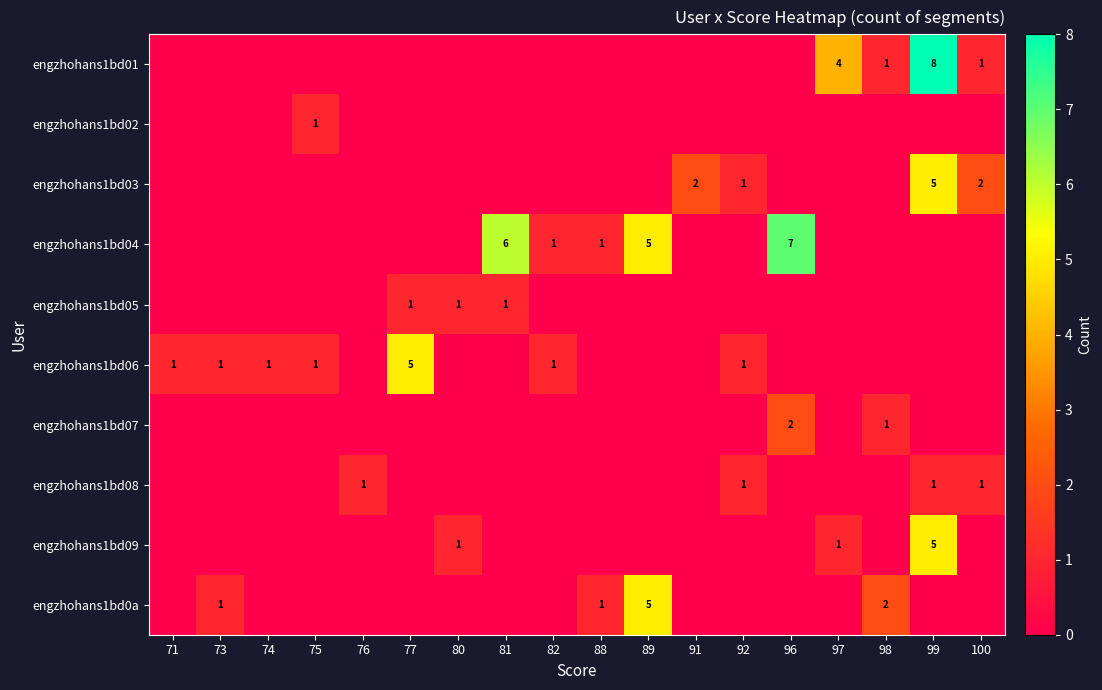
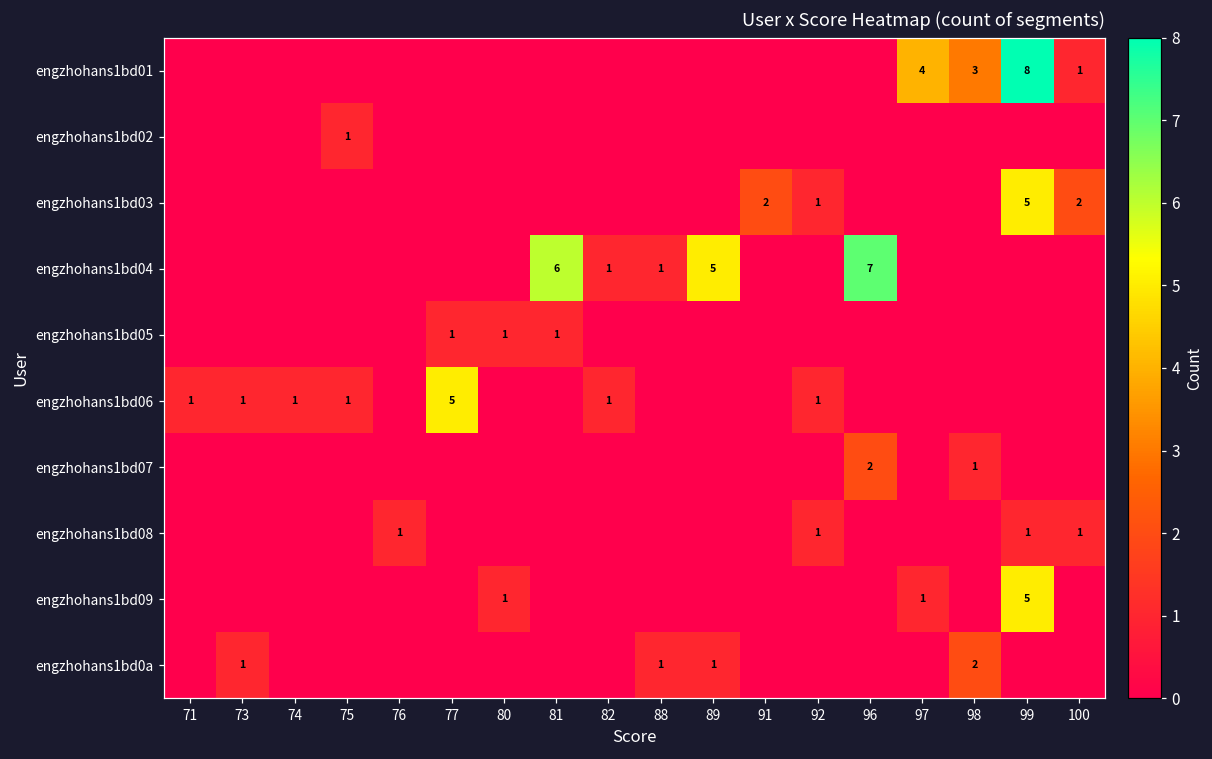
  {
    "engzhohans1bd01": {
      "97": 4,
-     "98": 1,
+     "98": 3,
      "99": 8,
      "100": 1
    },
    "engzhohans1bd02": {
      "75": 1
    },
    "engzhohans1bd03": {
      "91": 2,
      "92": 1,
      "99": 5,
      "100": 2
    },
    "engzhohans1bd04": {
      "81": 6,
      "82": 1,
      "88": 1,
      "89": 5,
      "96": 7
    },
    "engzhohans1bd05": {
      "77": 1,
      "80": 1,
      "81": 1
    },
    "engzhohans1bd06": {
      "71": 1,
      "73": 1,
      "74": 1,
      "75": 1,
      "77": 5,
      "82": 1,
      "92": 1
    },
    "engzhohans1bd07": {
      "96": 2,
      "98": 1
    },
    "engzhohans1bd08": {
      "76": 1,
      "92": 1,
      "99": 1,
      "100": 1
    },
    "engzhohans1bd09": {
      "80": 1,
      "97": 1,
      "99": 5
    },
    "engzhohans1bd0a": {
      "73": 1,
      "88": 1,
-     "89": 5,
+     "89": 1,
      "98": 2
    }
  }
